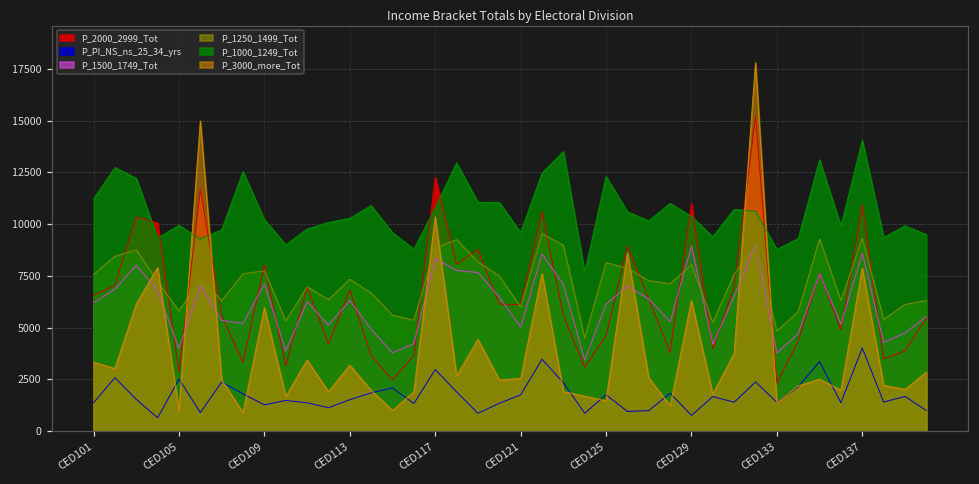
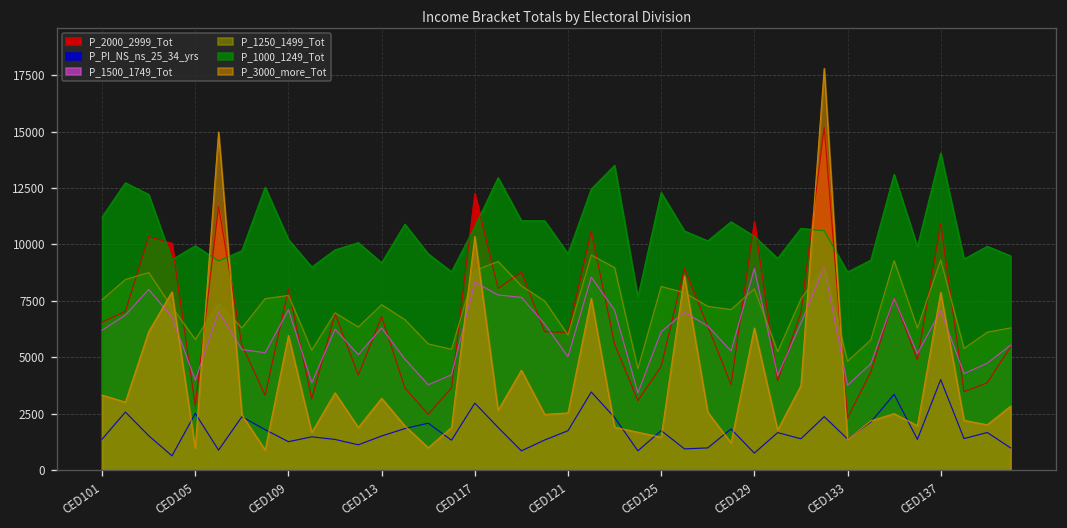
  {
    "P_2000_2999_Tot": {
      "CED101": 6600,
      "CED105": 2900,
      "CED109": 8000,
      "CED113": 6800,
      "CED117": 12300,
      "CED125": 4600,
      "CED129": 11000,
      "CED133": 2300,
      "CED137": 10900
    },
    "P_PI_NS_ns_25_34_yrs": {
      "CED101": 1400,
      "CED105": 2500,
      "CED109": 1300,
      "CED113": 1500,
      "CED117": 3000,
      "CED121": 1800,
      "CED125": 1800,
      "CED129": 800,
      "CED137": 4000
    },
    "P_1500_1749_Tot": {
      "CED101": 6200,
      "CED105": 4000,
      "CED109": 7100,
      "CED113": 6300,
      "CED117": 8300,
      "CED121": 5000,
      "CED125": 6100,
      "CED129": 8900,
      "CED133": 3800,
-     "CED137": 8600
+     "CED137": 7100
    },
    "P_1000_1249_Tot": {
      "CED101": 11200,
      "CED105": 9900,
      "CED109": 10200,
-     "CED113": 10300,
+     "CED113": 9200,
      "CED117": 10800,
      "CED121": 9600,
      "CED125": 12300,
      "CED129": 10400,
      "CED133": 8800,
      "CED137": 14100
    }
  }
